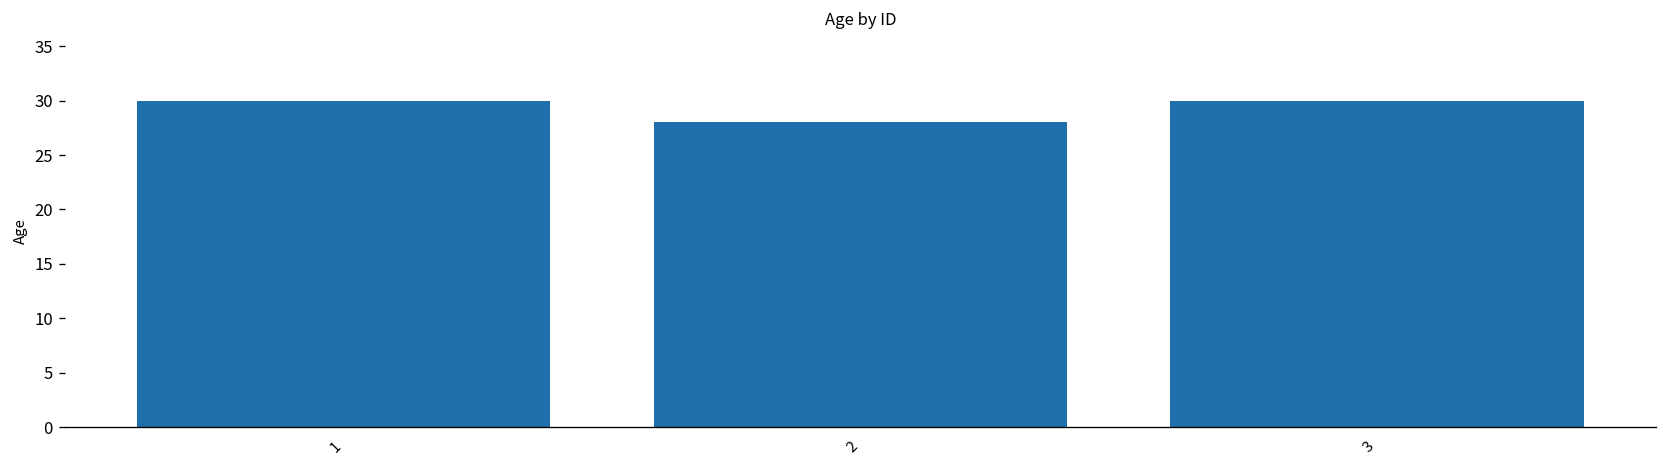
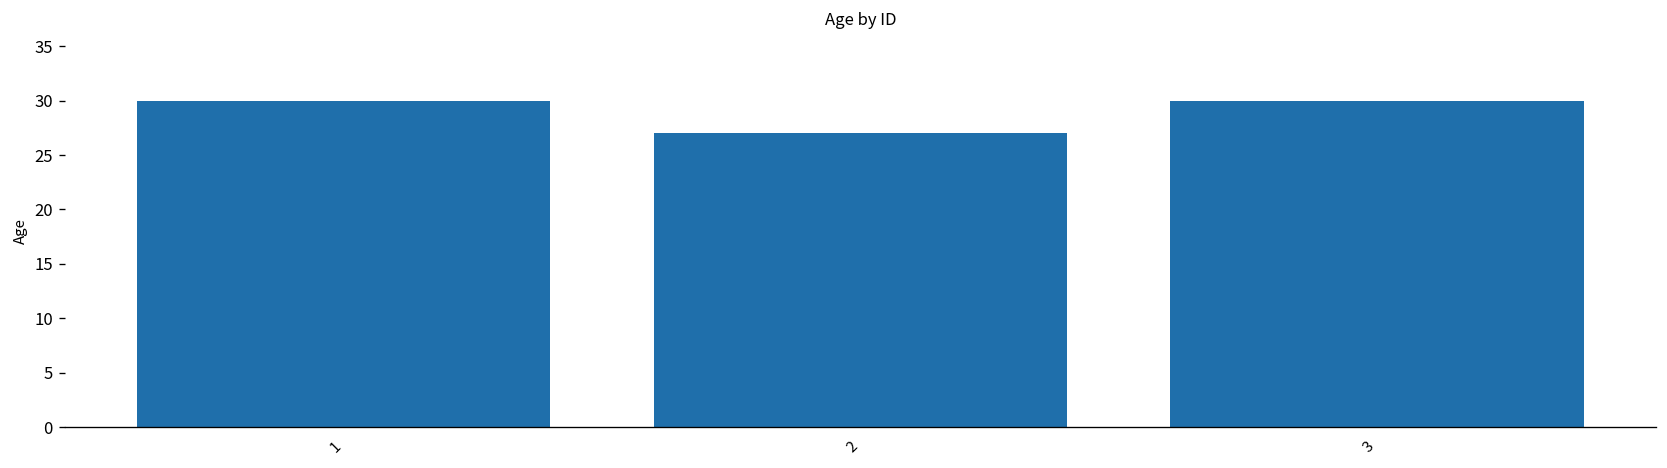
  {
    "1": 30,
-   "2": 28,
+   "2": 27,
    "3": 30
  }
